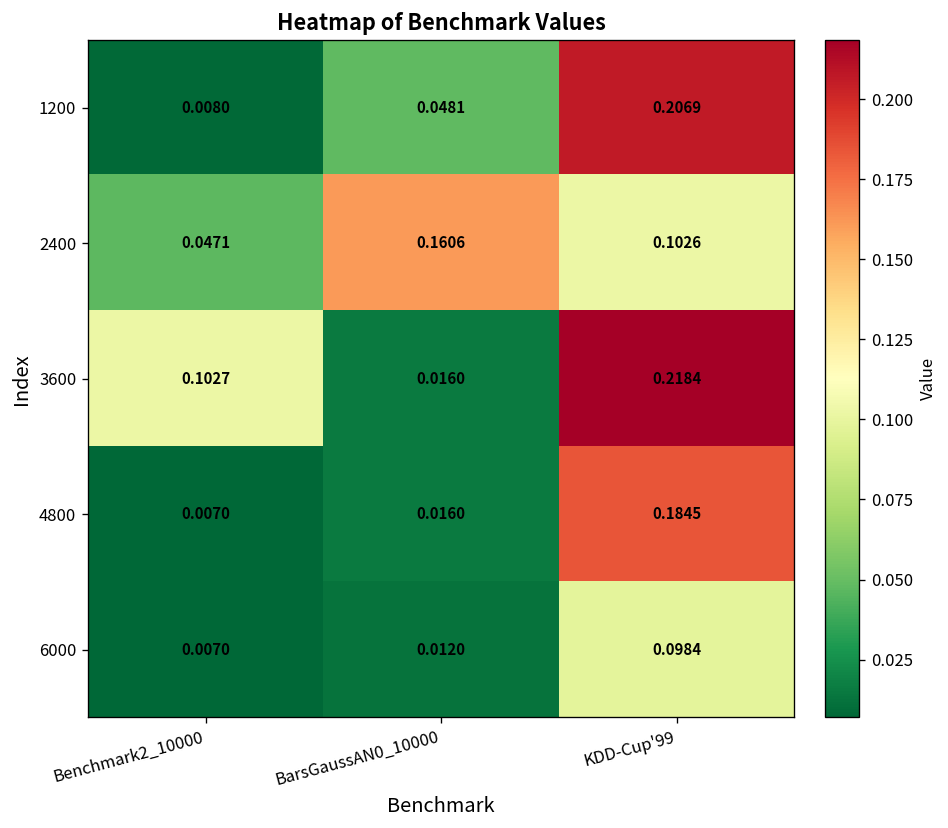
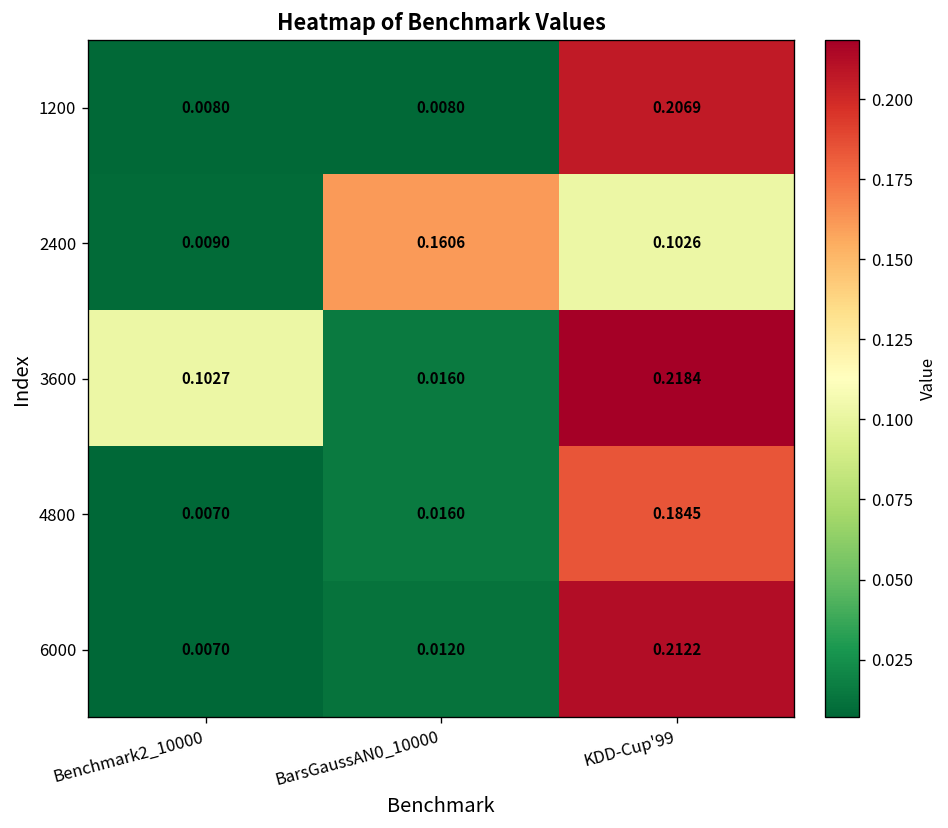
  {
    "1200": {
      "Benchmark2_10000": 0.0080,
-     "BarsGaussAN0_10000": 0.0481,
+     "BarsGaussAN0_10000": 0.0080,
      "KDD-Cup'99": 0.2069
    },
    "2400": {
-     "Benchmark2_10000": 0.0471,
+     "Benchmark2_10000": 0.0090,
      "BarsGaussAN0_10000": 0.1606,
      "KDD-Cup'99": 0.1026
    },
    "3600": {
      "Benchmark2_10000": 0.1027,
      "BarsGaussAN0_10000": 0.0160,
      "KDD-Cup'99": 0.2184
    },
    "4800": {
      "Benchmark2_10000": 0.0070,
      "BarsGaussAN0_10000": 0.0160,
      "KDD-Cup'99": 0.1845
    },
    "6000": {
      "Benchmark2_10000": 0.0070,
      "BarsGaussAN0_10000": 0.0120,
-     "KDD-Cup'99": 0.0984
+     "KDD-Cup'99": 0.2122
    }
  }
